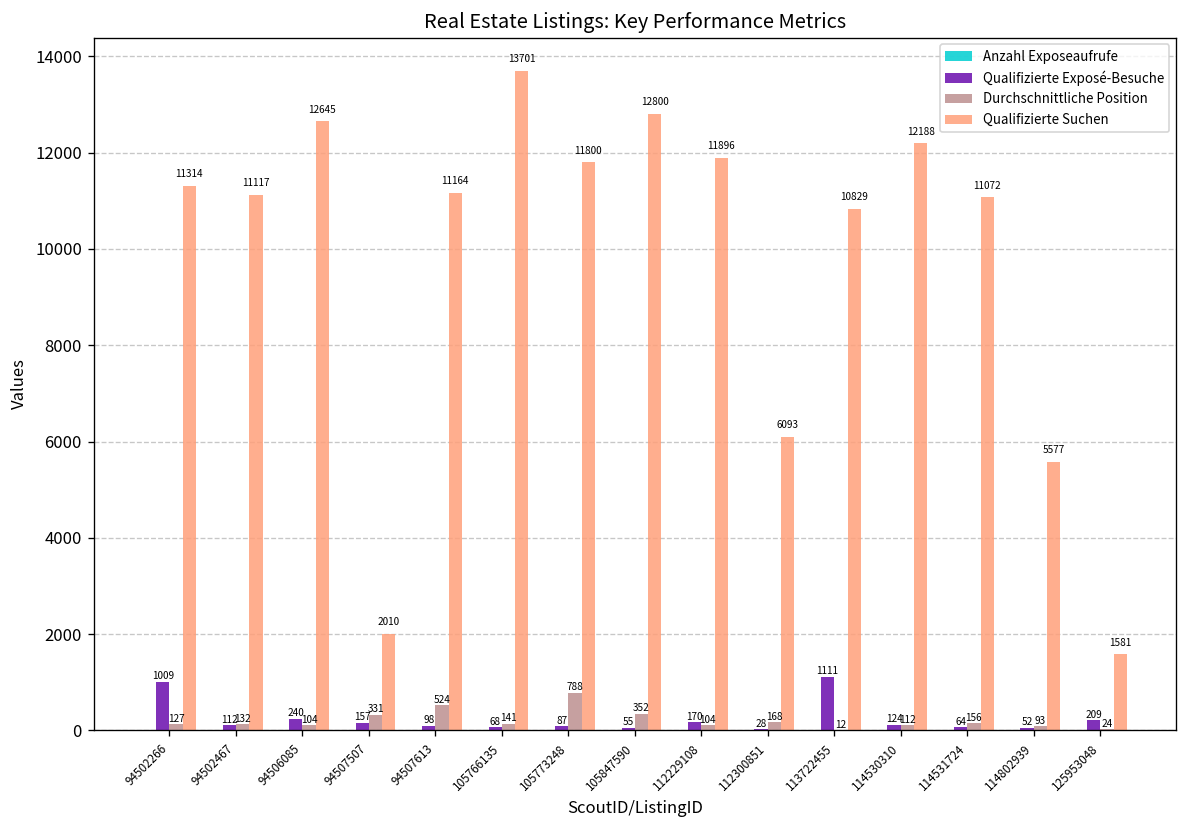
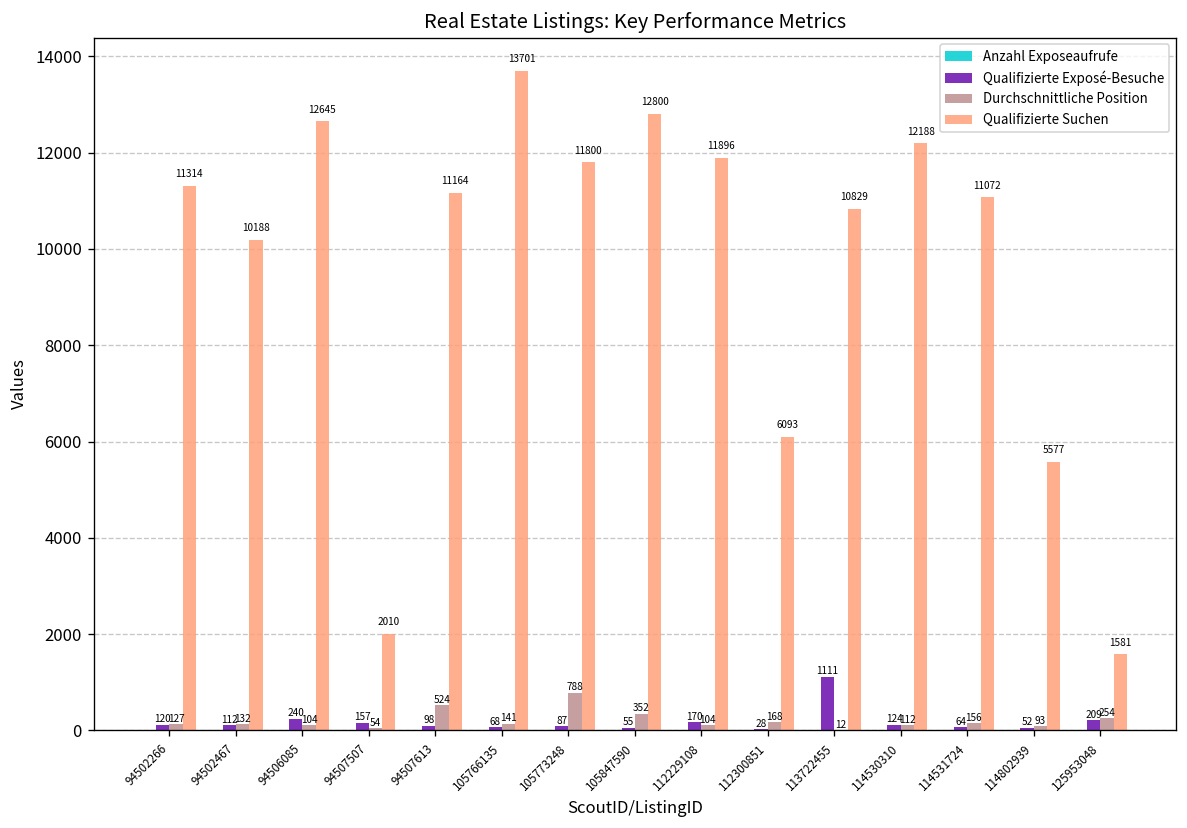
  {
    "Anzahl Exposeaufrufe": {
      "94502266": 0,
      "94502467": 0,
      "94506085": 0,
      "94507507": 0,
      "94507613": 0,
      "105766135": 0,
      "105773248": 0,
      "105847590": 0,
      "112229108": 0,
      "112300851": 0,
      "113722455": 0,
      "114530310": 0,
      "114531724": 0,
      "114802939": 0,
      "125953048": 0
    },
    "Qualifizierte Exposé-Besuche": {
-     "94502266": 1009,
+     "94502266": 120,
      "94506085": 240,
      "94507507": 157,
      "94507613": 98,
      "105766135": 68,
      "105773248": 87,
      "105847590": 55,
      "112229108": 170,
      "112300851": 28,
      "113722455": 1111,
      "114531724": 64,
      "114802939": 52,
      "125953048": 209
    },
    "Durchschnittliche Position": {
      "94502266": 127,
      "94506085": 104,
-     "94507507": 331,
+     "94507507": 54,
      "94507613": 524,
      "105766135": 141,
      "105773248": 788,
      "105847590": 352,
      "112229108": 104,
      "112300851": 168,
      "113722455": 12,
      "114531724": 156,
      "114802939": 93,
-     "125953048": 24
+     "125953048": 254
    },
    "Qualifizierte Suchen": {
      "94502266": 11314,
-     "94502467": 11117,
+     "94502467": 10188,
      "94506085": 12645,
      "94507507": 2010,
      "94507613": 11164,
      "105766135": 13701,
      "105773248": 11800,
      "105847590": 12800,
      "112229108": 11896,
      "112300851": 6093,
      "113722455": 10829,
      "114530310": 12188,
      "114531724": 11072,
      "114802939": 5577,
      "125953048": 1581
    }
  }
